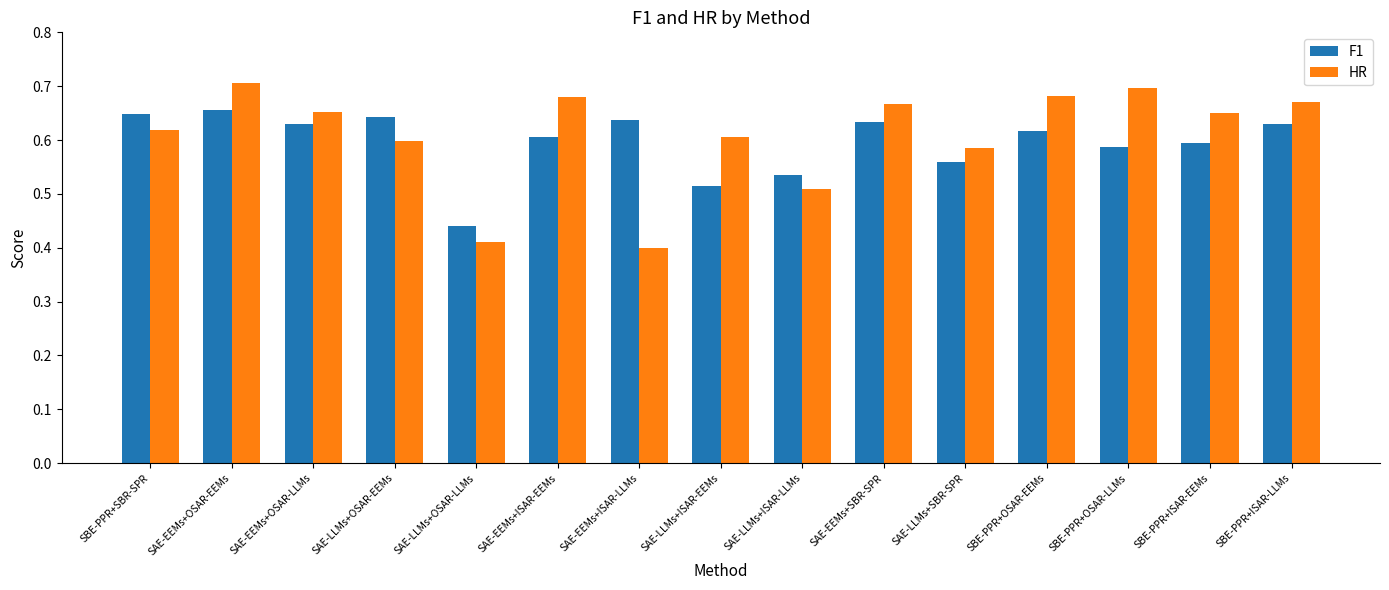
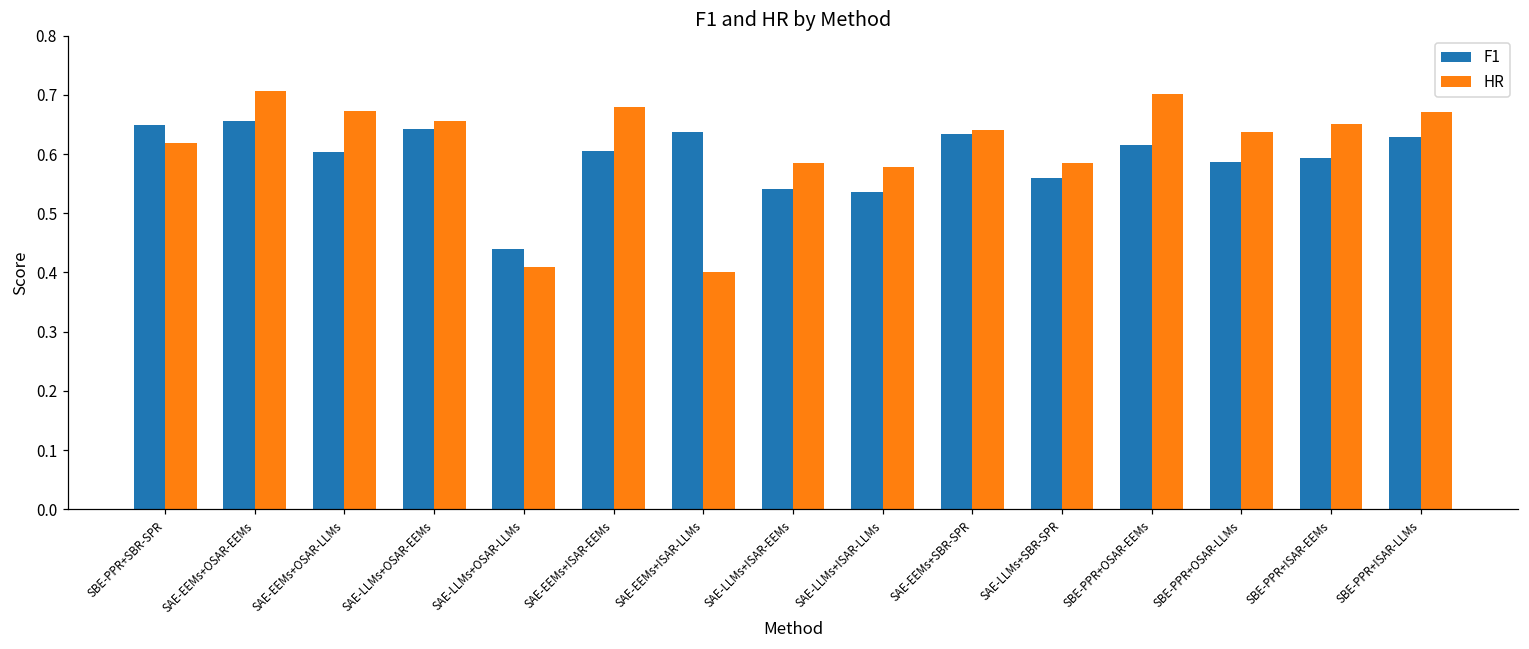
  {
    "F1": {
      "SBE-PPR+SBR-SPR": 0.65,
      "SAE-EEMs+OSAR-EEMs": 0.66,
-     "SAE-EEMs+OSAR-LLMs": 0.63,
+     "SAE-EEMs+OSAR-LLMs": 0.60,
      "SAE-LLMs+OSAR-EEMs": 0.64,
      "SAE-LLMs+OSAR-LLMs": 0.44,
      "SAE-EEMs+ISAR-EEMs": 0.61,
      "SAE-EEMs+ISAR-LLMs": 0.64,
-     "SAE-LLMs+ISAR-EEMs": 0.52,
+     "SAE-LLMs+ISAR-EEMs": 0.54,
      "SAE-LLMs+ISAR-LLMs": 0.54,
      "SAE-EEMs+SBR-SPR": 0.63,
      "SAE-LLMs+SBR-SPR": 0.56,
      "SBE-PPR+OSAR-EEMs": 0.62,
      "SBE-PPR+OSAR-LLMs": 0.59,
      "SBE-PPR+ISAR-EEMs": 0.59,
      "SBE-PPR+ISAR-LLMs": 0.63
    },
    "HR": {
      "SBE-PPR+SBR-SPR": 0.62,
      "SAE-EEMs+OSAR-EEMs": 0.71,
-     "SAE-EEMs+OSAR-LLMs": 0.65,
-     "SAE-LLMs+OSAR-EEMs": 0.60,
+     "SAE-EEMs+OSAR-LLMs": 0.67,
+     "SAE-LLMs+OSAR-EEMs": 0.66,
      "SAE-LLMs+OSAR-LLMs": 0.41,
      "SAE-EEMs+ISAR-EEMs": 0.68,
      "SAE-EEMs+ISAR-LLMs": 0.40,
-     "SAE-LLMs+ISAR-EEMs": 0.61,
-     "SAE-LLMs+ISAR-LLMs": 0.51,
-     "SAE-EEMs+SBR-SPR": 0.67,
+     "SAE-LLMs+ISAR-EEMs": 0.58,
+     "SAE-LLMs+ISAR-LLMs": 0.58,
+     "SAE-EEMs+SBR-SPR": 0.64,
      "SAE-LLMs+SBR-SPR": 0.59,
-     "SBE-PPR+OSAR-EEMs": 0.68,
-     "SBE-PPR+OSAR-LLMs": 0.70,
+     "SBE-PPR+OSAR-EEMs": 0.70,
+     "SBE-PPR+OSAR-LLMs": 0.64,
      "SBE-PPR+ISAR-EEMs": 0.65,
      "SBE-PPR+ISAR-LLMs": 0.67
    }
  }
